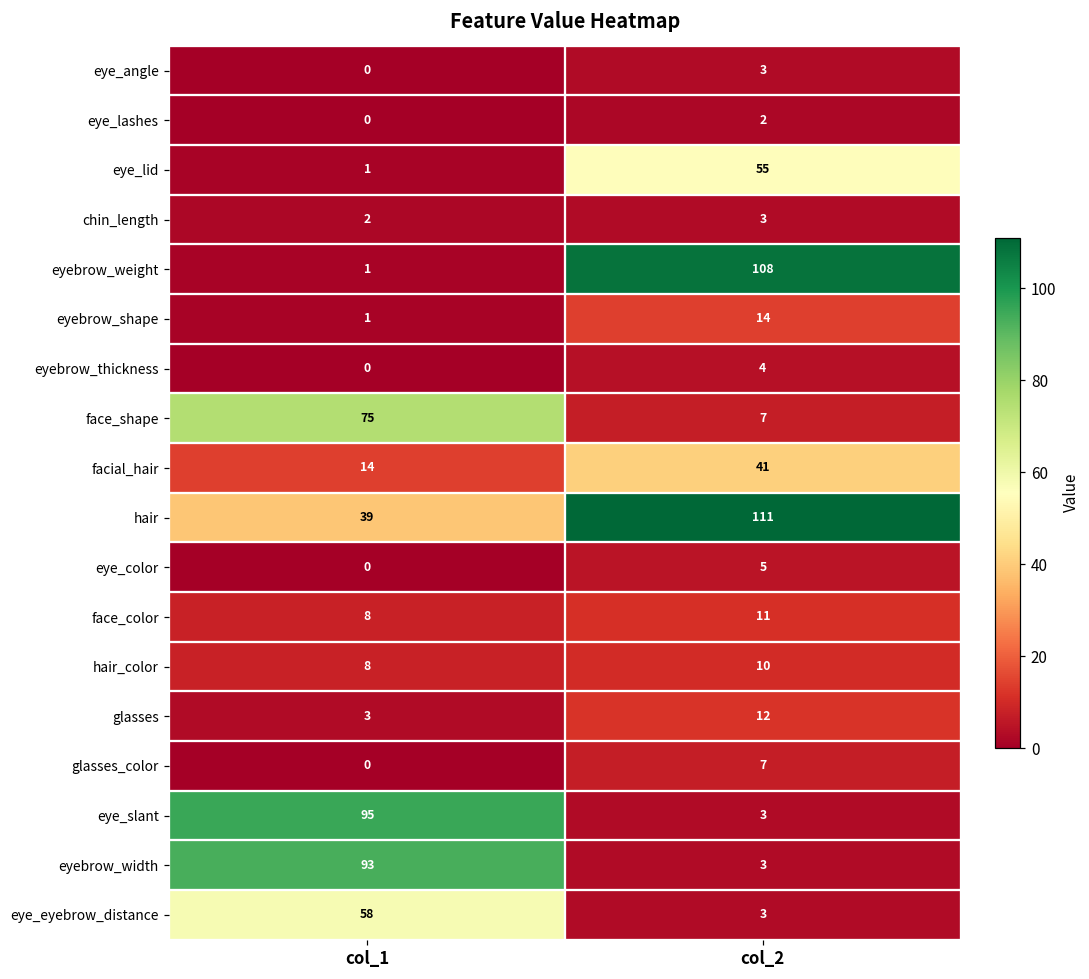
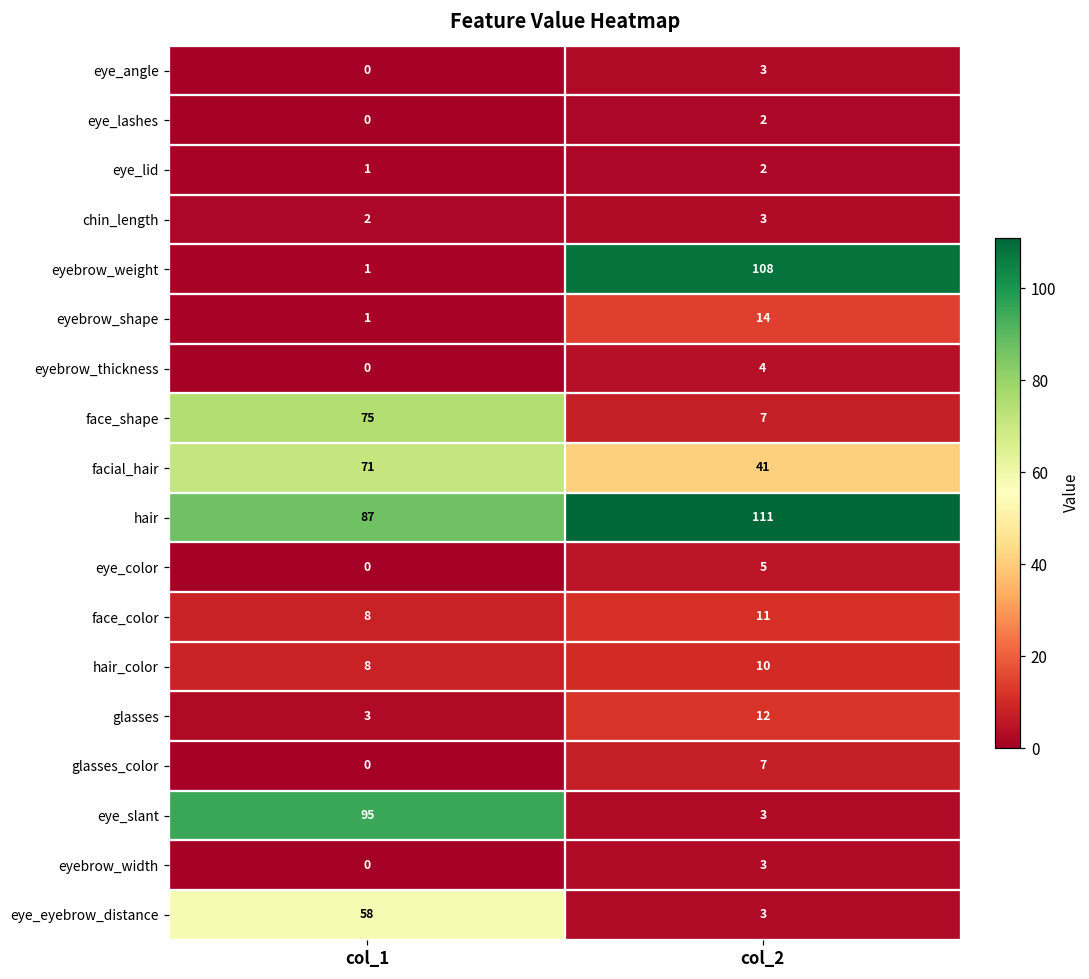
  {
    "eye_angle": {
      "col_1": 0,
      "col_2": 3
    },
    "eye_lashes": {
      "col_1": 0,
      "col_2": 2
    },
    "eye_lid": {
      "col_1": 1,
-     "col_2": 55
+     "col_2": 2
    },
    "chin_length": {
      "col_1": 2,
      "col_2": 3
    },
    "eyebrow_weight": {
      "col_1": 1,
      "col_2": 108
    },
    "eyebrow_shape": {
      "col_1": 1,
      "col_2": 14
    },
    "eyebrow_thickness": {
      "col_1": 0,
      "col_2": 4
    },
    "face_shape": {
      "col_1": 75,
      "col_2": 7
    },
    "facial_hair": {
-     "col_1": 14,
+     "col_1": 71,
      "col_2": 41
    },
    "hair": {
-     "col_1": 39,
+     "col_1": 87,
      "col_2": 111
    },
    "eye_color": {
      "col_1": 0,
      "col_2": 5
    },
    "face_color": {
      "col_1": 8,
      "col_2": 11
    },
    "hair_color": {
      "col_1": 8,
      "col_2": 10
    },
    "glasses": {
      "col_1": 3,
      "col_2": 12
    },
    "glasses_color": {
      "col_1": 0,
      "col_2": 7
    },
    "eye_slant": {
      "col_1": 95,
      "col_2": 3
    },
    "eyebrow_width": {
-     "col_1": 93,
+     "col_1": 0,
      "col_2": 3
    },
    "eye_eyebrow_distance": {
      "col_1": 58,
      "col_2": 3
    }
  }
